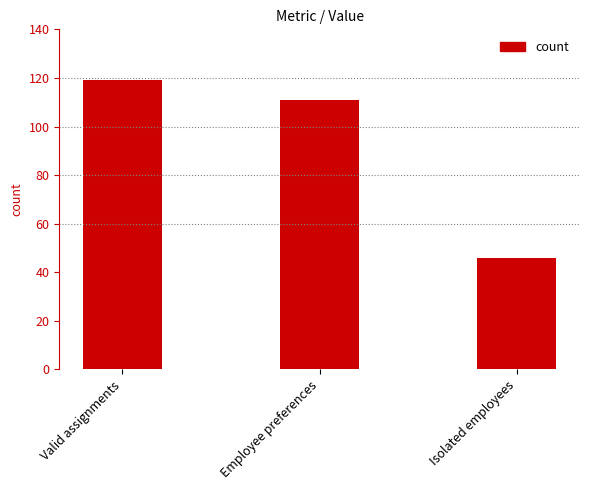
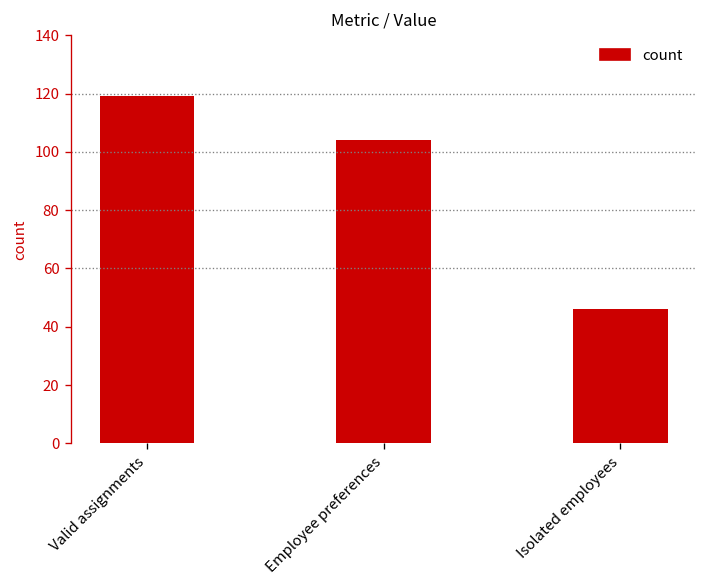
  {
    "Valid assignments": 119,
-   "Employee preferences": 111,
+   "Employee preferences": 104,
    "Isolated employees": 46
  }
